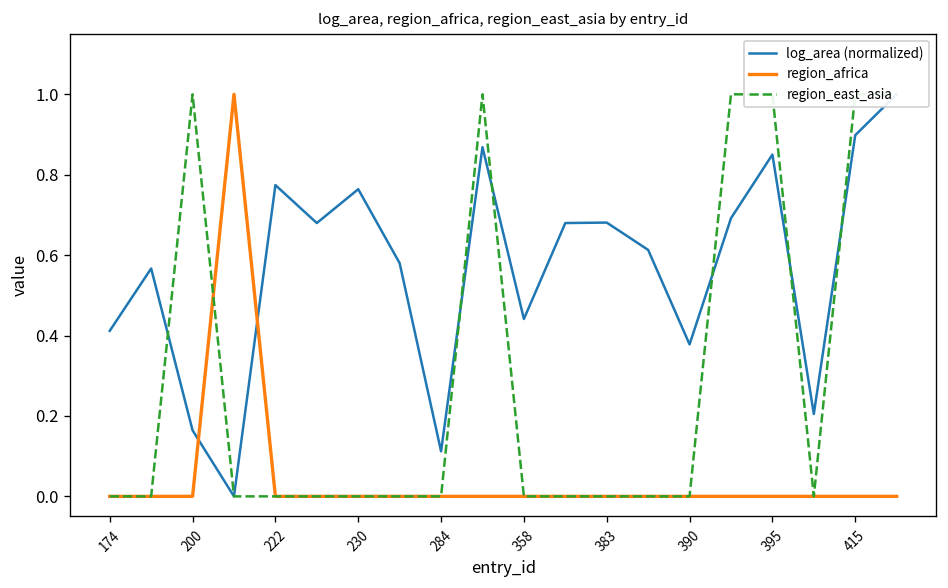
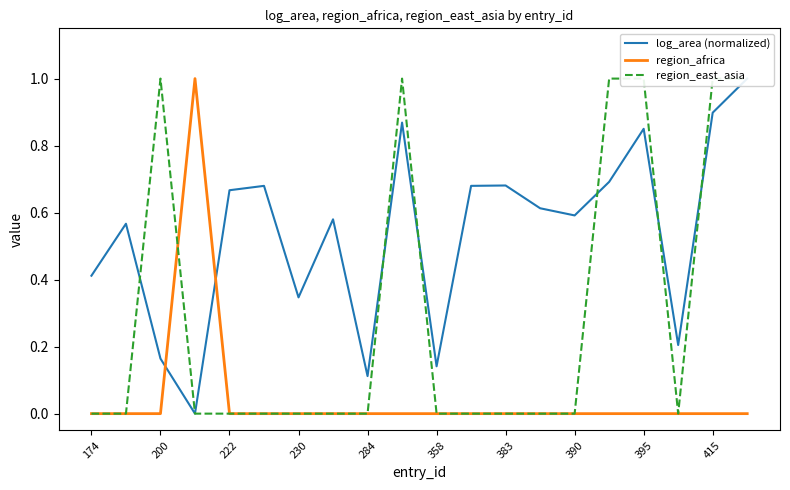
  {
    "log_area (normalized)": {
      "174": 0.41,
      "200": 0.16,
-     "222": 0.77,
-     "230": 0.76,
+     "222": 0.67,
+     "230": 0.35,
      "284": 0.11,
-     "358": 0.44,
+     "358": 0.14,
      "383": 0.68,
-     "390": 0.38,
+     "390": 0.59,
      "395": 0.85,
      "415": 0.90
    },
    "region_africa": {
      "200": 0.00,
      "395": 0.00,
      "415": 0.00
    },
    "region_east_asia": {
      "200": 1.00
    }
  }
